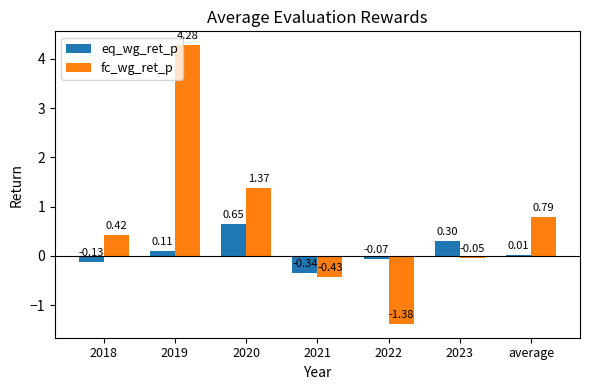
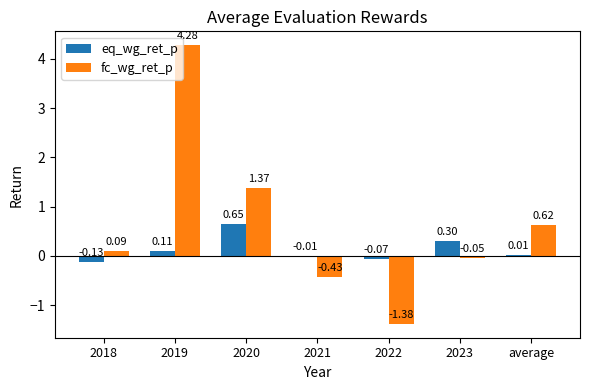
  {
    "eq_wg_ret_p": {
      "2018": -0.13,
      "2019": 0.11,
      "2020": 0.65,
-     "2021": -0.34,
+     "2021": -0.01,
      "2022": -0.07,
      "2023": 0.30,
      "average": 0.01
    },
    "fc_wg_ret_p": {
-     "2018": 0.42,
+     "2018": 0.09,
      "2020": 1.37,
      "2021": -0.43,
      "2022": -1.38,
      "2023": -0.05,
-     "average": 0.79
+     "average": 0.62
    }
  }
